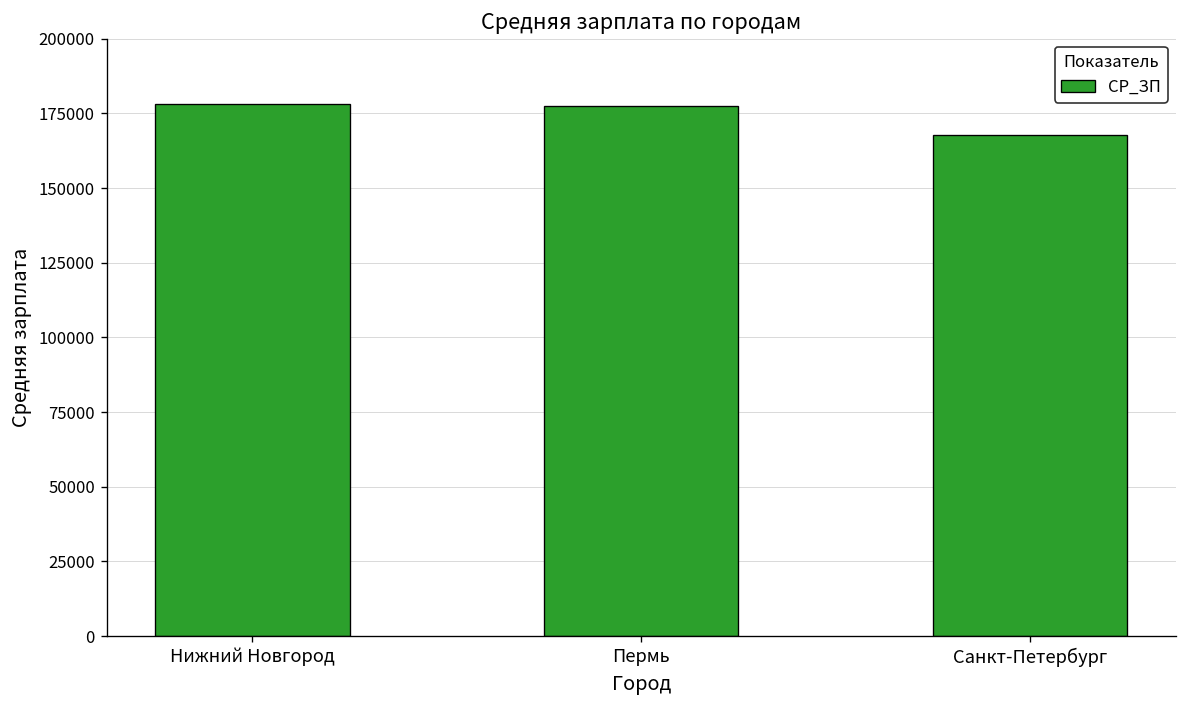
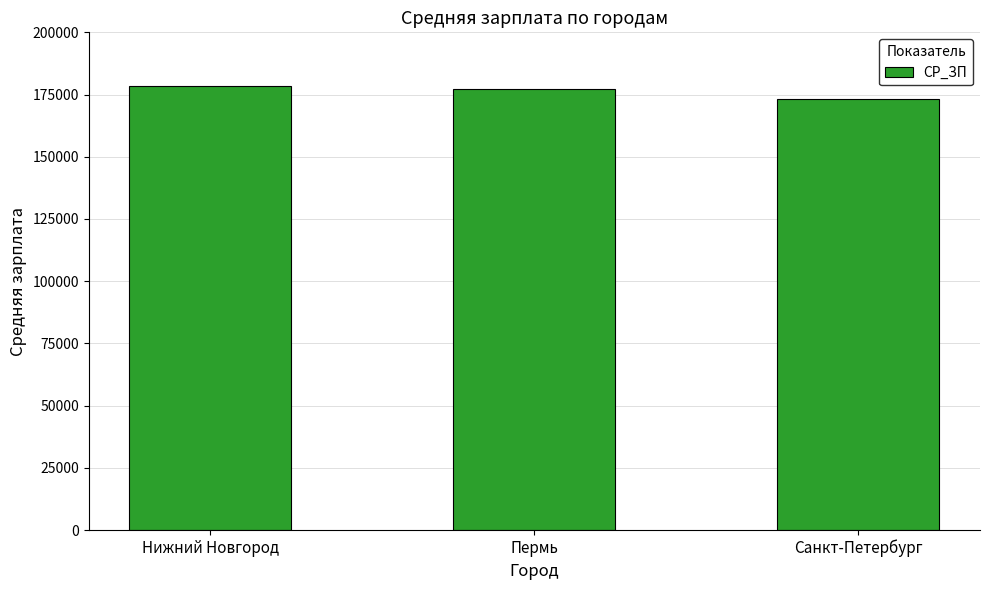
  {
    "Нижний Новгород": 178000,
    "Пермь": 177000,
-   "Санкт-Петербург": 168000
+   "Санкт-Петербург": 173000
  }
